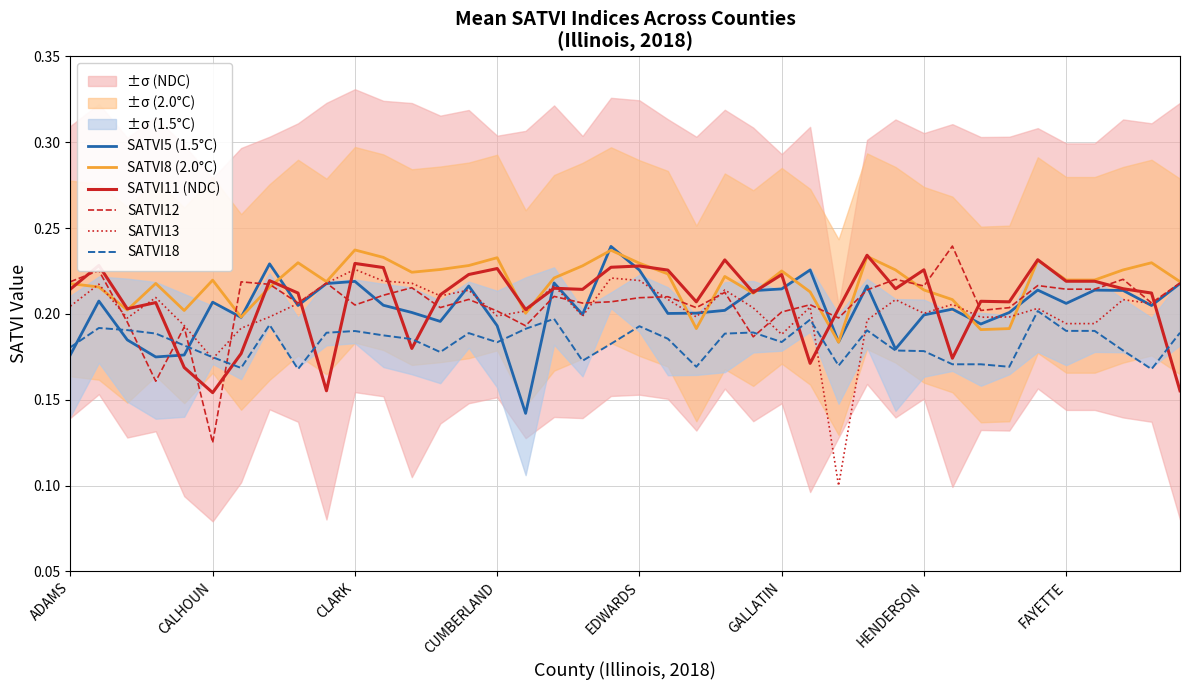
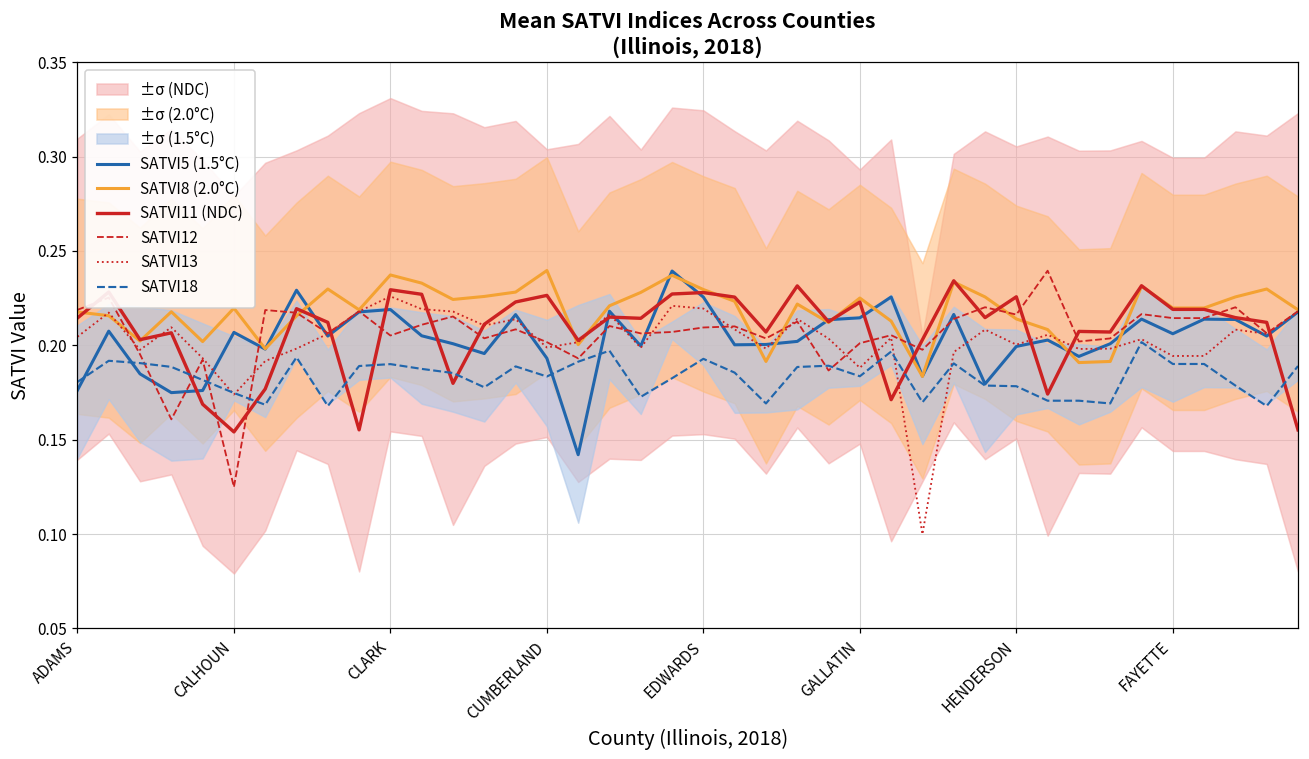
  {
    "SATVI8 (2.0°C)": {
      "CALHOUN": 0.220,
      "CLARK": 0.237,
-     "CUMBERLAND": 0.233,
+     "CUMBERLAND": 0.240,
      "EDWARDS": 0.230,
      "GALLATIN": 0.225,
      "HENDERSON": 0.214
    }
  }
